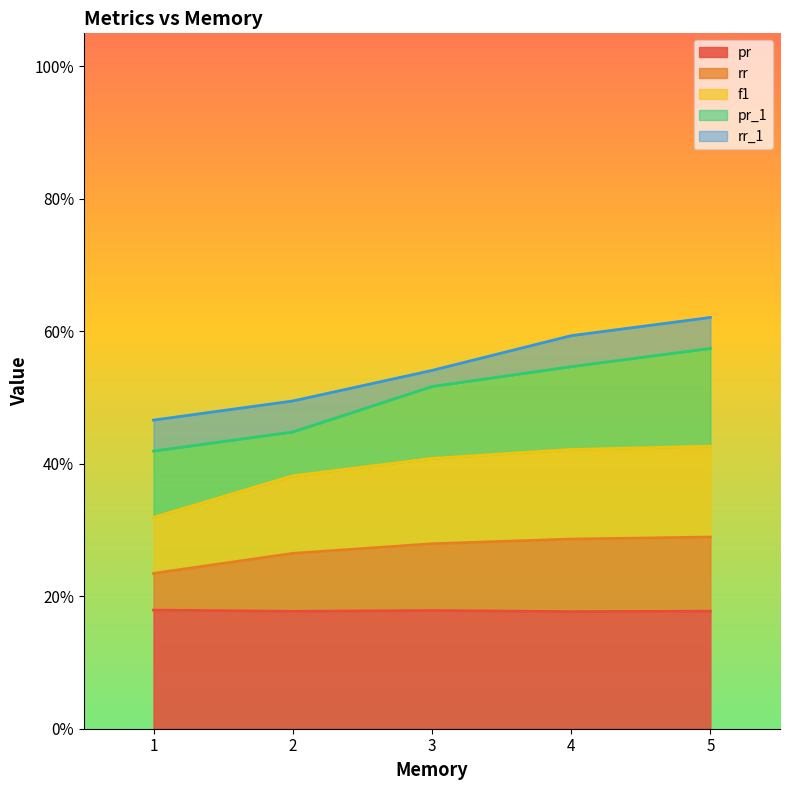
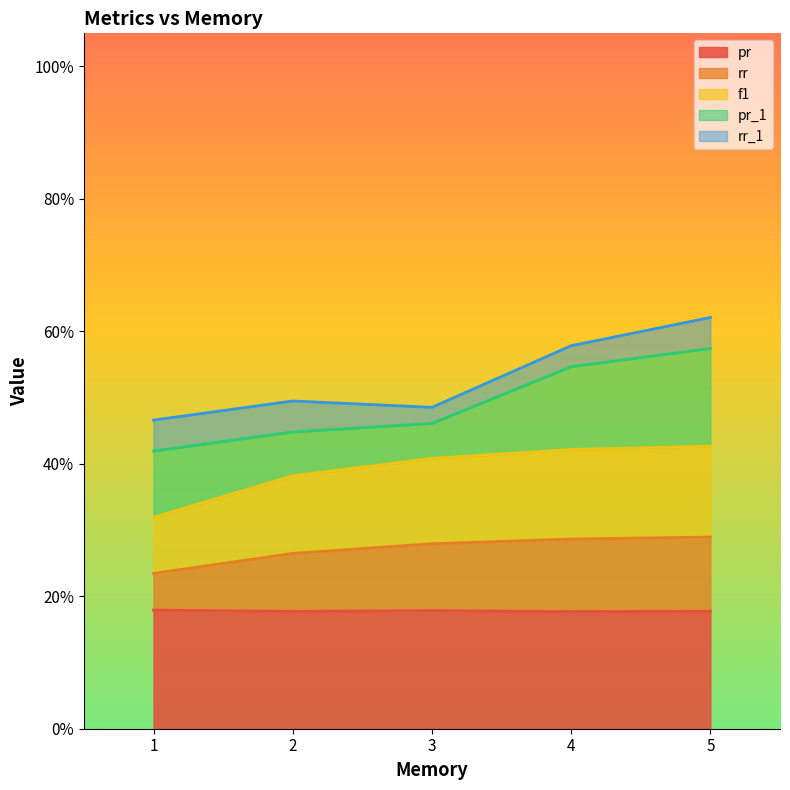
  {
    "pr_1": {
      "1": "10%",
      "2": "7%",
-     "3": "11%",
+     "3": "5%",
      "4": "13%",
      "5": "15%"
    },
    "rr_1": {
      "1": "5%",
      "2": "5%",
      "3": "2%",
-     "4": "5%",
+     "4": "3%",
      "5": "5%"
    }
  }
